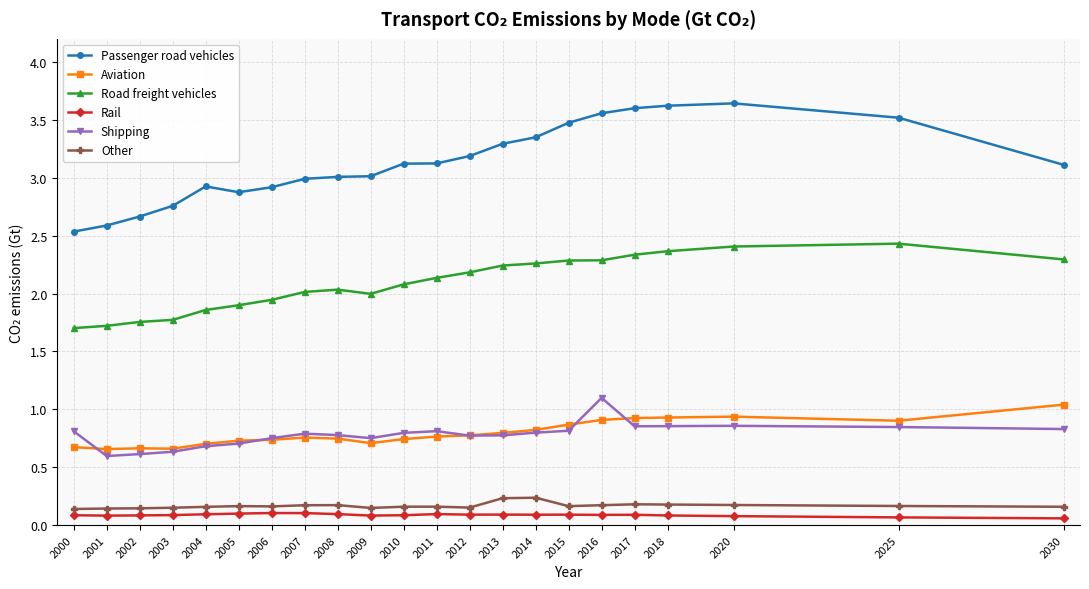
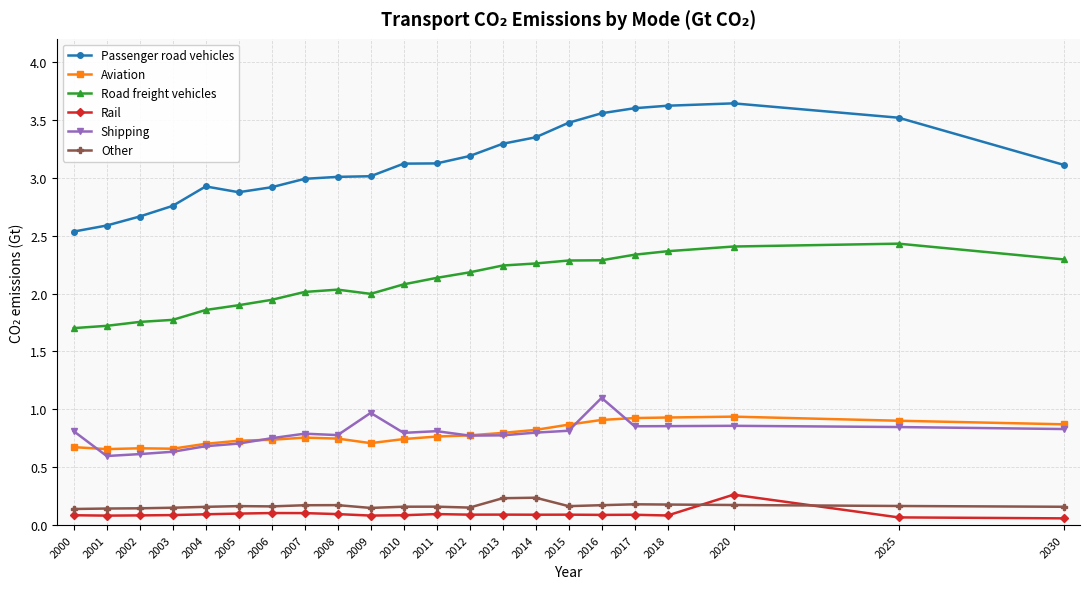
  {
    "Passenger road vehicles": {
      "2000": 2.54,
      "2001": 2.59,
      "2002": 2.67,
      "2003": 2.76,
      "2004": 2.93,
      "2005": 2.88,
      "2006": 2.92,
      "2007": 2.99,
      "2008": 3.01,
      "2009": 3.01,
      "2010": 3.12,
      "2011": 3.12,
      "2012": 3.19,
      "2013": 3.29,
      "2014": 3.35,
      "2015": 3.48,
      "2016": 3.56,
      "2017": 3.60,
      "2018": 3.62,
      "2020": 3.64,
      "2025": 3.52,
      "2030": 3.11
    },
    "Aviation": {
      "2000": 0.67,
      "2001": 0.66,
      "2002": 0.66,
      "2003": 0.66,
      "2005": 0.73,
      "2007": 0.76,
      "2008": 0.75,
      "2009": 0.71,
      "2010": 0.74,
      "2011": 0.77,
      "2014": 0.82,
      "2015": 0.87,
      "2016": 0.91,
      "2017": 0.93,
      "2018": 0.93,
      "2020": 0.94,
      "2025": 0.90,
-     "2030": 1.04
+     "2030": 0.87
    },
    "Road freight vehicles": {
      "2000": 1.70,
      "2001": 1.72,
      "2002": 1.76,
      "2003": 1.77,
      "2004": 1.86,
      "2005": 1.90,
      "2006": 1.95,
      "2007": 2.01,
      "2008": 2.03,
      "2009": 2.00,
      "2010": 2.08,
      "2011": 2.14,
      "2012": 2.18,
      "2013": 2.24,
      "2014": 2.26,
      "2015": 2.29,
      "2016": 2.29,
      "2017": 2.34,
      "2018": 2.37,
      "2020": 2.41,
      "2025": 2.43,
      "2030": 2.30
    },
    "Rail": {
      "2000": 0.09,
      "2001": 0.08,
      "2002": 0.08,
      "2003": 0.09,
      "2004": 0.09,
      "2005": 0.10,
      "2006": 0.10,
      "2007": 0.10,
      "2008": 0.10,
      "2009": 0.08,
      "2010": 0.09,
      "2011": 0.10,
      "2012": 0.09,
      "2013": 0.09,
      "2014": 0.09,
      "2015": 0.09,
      "2016": 0.09,
      "2017": 0.09,
      "2018": 0.08,
-     "2020": 0.08,
+     "2020": 0.26,
      "2025": 0.07,
      "2030": 0.06
    },
    "Shipping": {
      "2000": 0.81,
      "2001": 0.60,
      "2002": 0.61,
      "2003": 0.63,
      "2005": 0.70,
      "2007": 0.79,
      "2008": 0.78,
-     "2009": 0.75,
+     "2009": 0.97,
      "2010": 0.80,
      "2011": 0.81,
      "2014": 0.80,
      "2015": 0.82,
      "2016": 1.10,
      "2017": 0.85,
      "2018": 0.86,
      "2020": 0.86,
      "2025": 0.85,
      "2030": 0.83
    },
    "Other": {
      "2000": 0.14,
      "2001": 0.14,
      "2002": 0.15,
      "2003": 0.15,
      "2004": 0.16,
      "2005": 0.16,
      "2006": 0.16,
      "2007": 0.17,
      "2008": 0.17,
      "2009": 0.15,
      "2010": 0.16,
      "2011": 0.16,
      "2012": 0.15,
      "2013": 0.23,
      "2014": 0.24,
      "2015": 0.16,
      "2016": 0.17,
      "2017": 0.18,
      "2018": 0.18,
      "2020": 0.17,
      "2025": 0.17,
      "2030": 0.16
    }
  }
